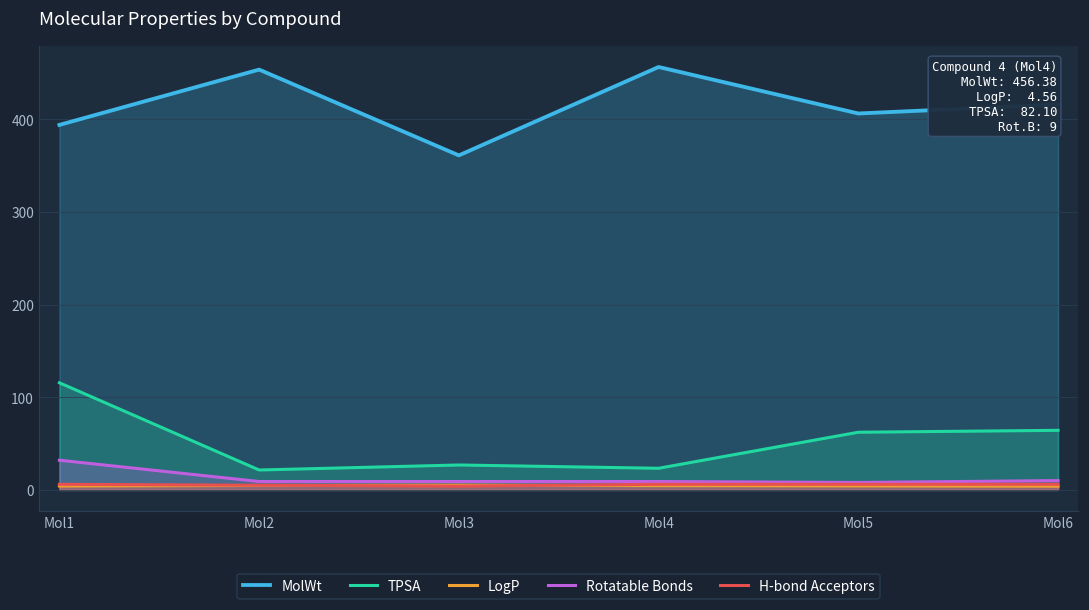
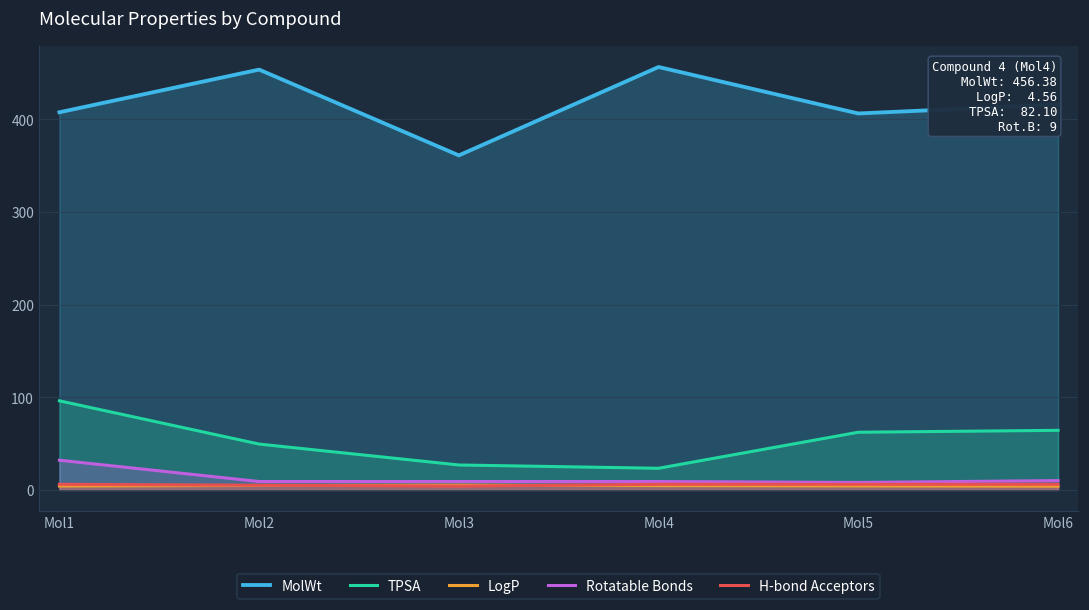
  {
    "MolWt": {
-     "Mol1": 390,
+     "Mol1": 410,
      "Mol2": 450,
      "Mol3": 360,
      "Mol4": 460,
      "Mol5": 410
    },
    "TPSA": {
-     "Mol1": 120,
-     "Mol2": 20,
+     "Mol1": 100,
+     "Mol2": 50,
      "Mol3": 30,
      "Mol4": 20,
      "Mol5": 60,
      "Mol6": 60
    },
    "Rotatable Bonds": {
      "Mol1": 30,
      "Mol2": 10,
      "Mol3": 10,
      "Mol6": 10
    }
  }
